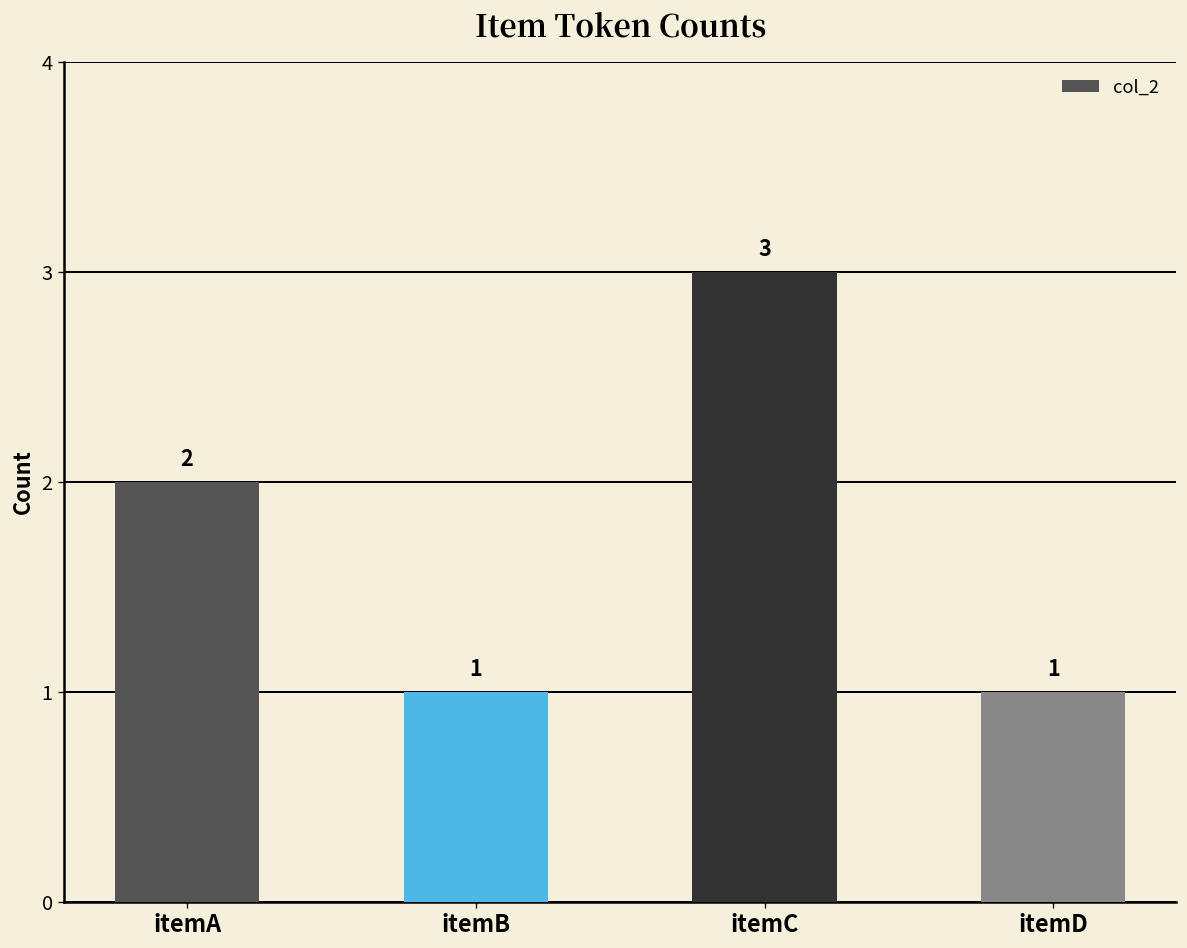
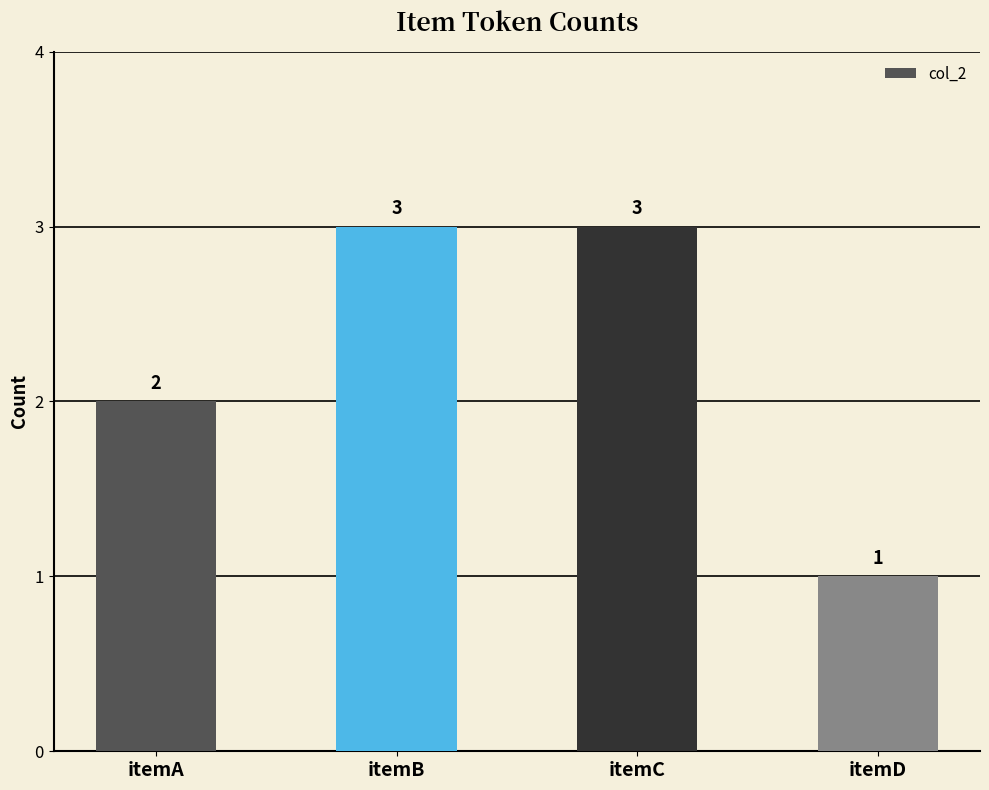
  {
    "itemA": 2,
-   "itemB": 1,
+   "itemB": 3,
    "itemC": 3,
    "itemD": 1
  }
